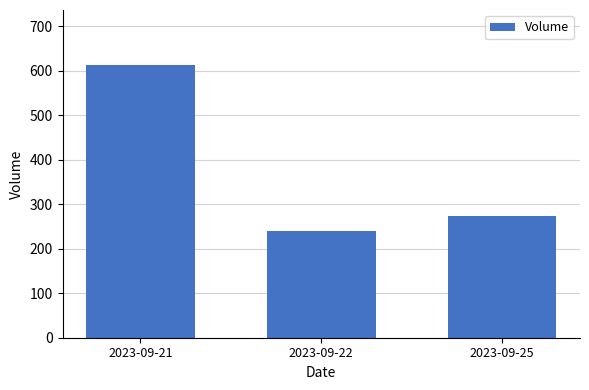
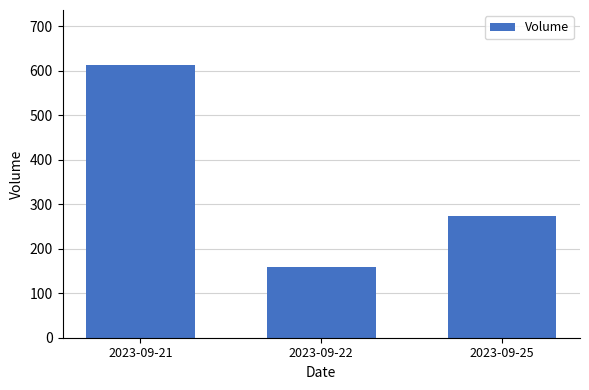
  {
    "2023-09-21": 610,
-   "2023-09-22": 240,
+   "2023-09-22": 160,
    "2023-09-25": 270
  }
